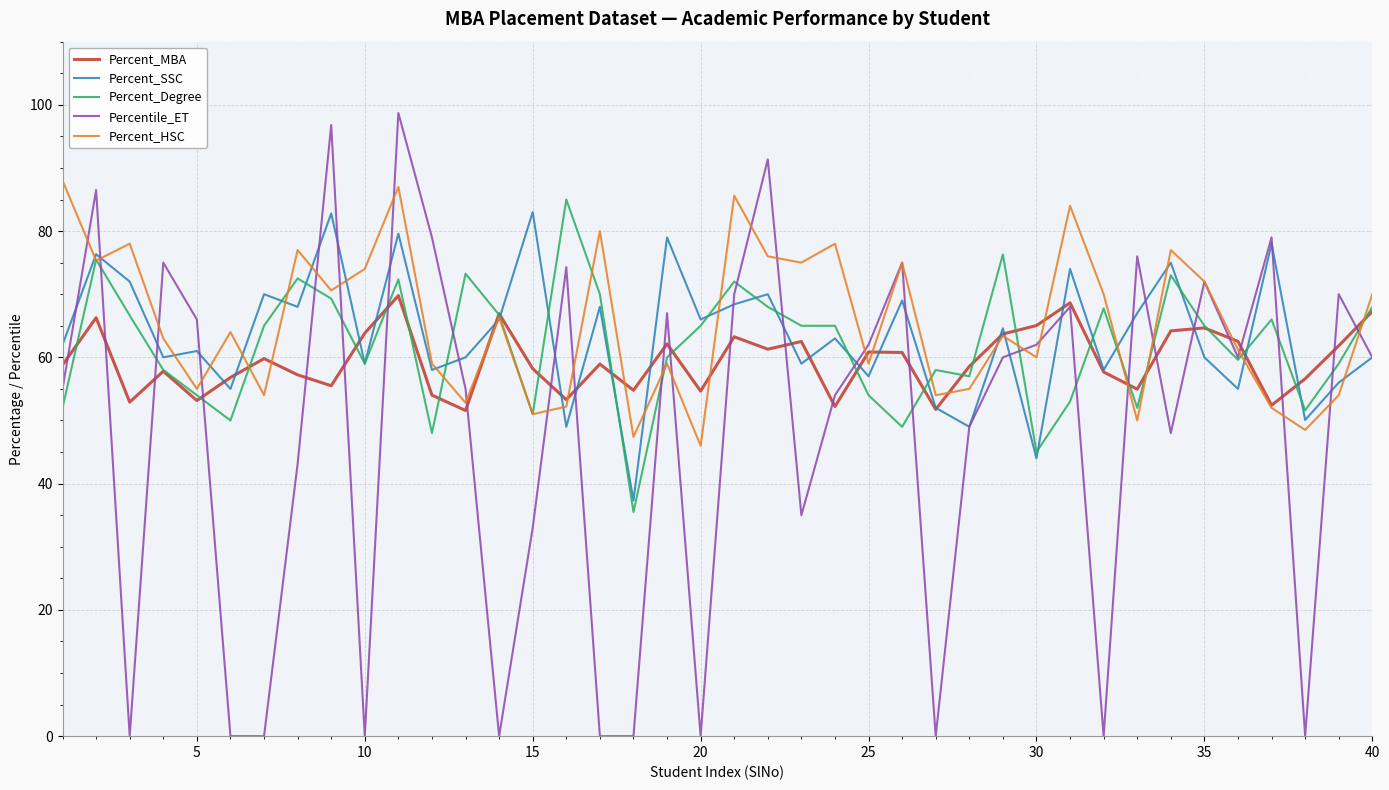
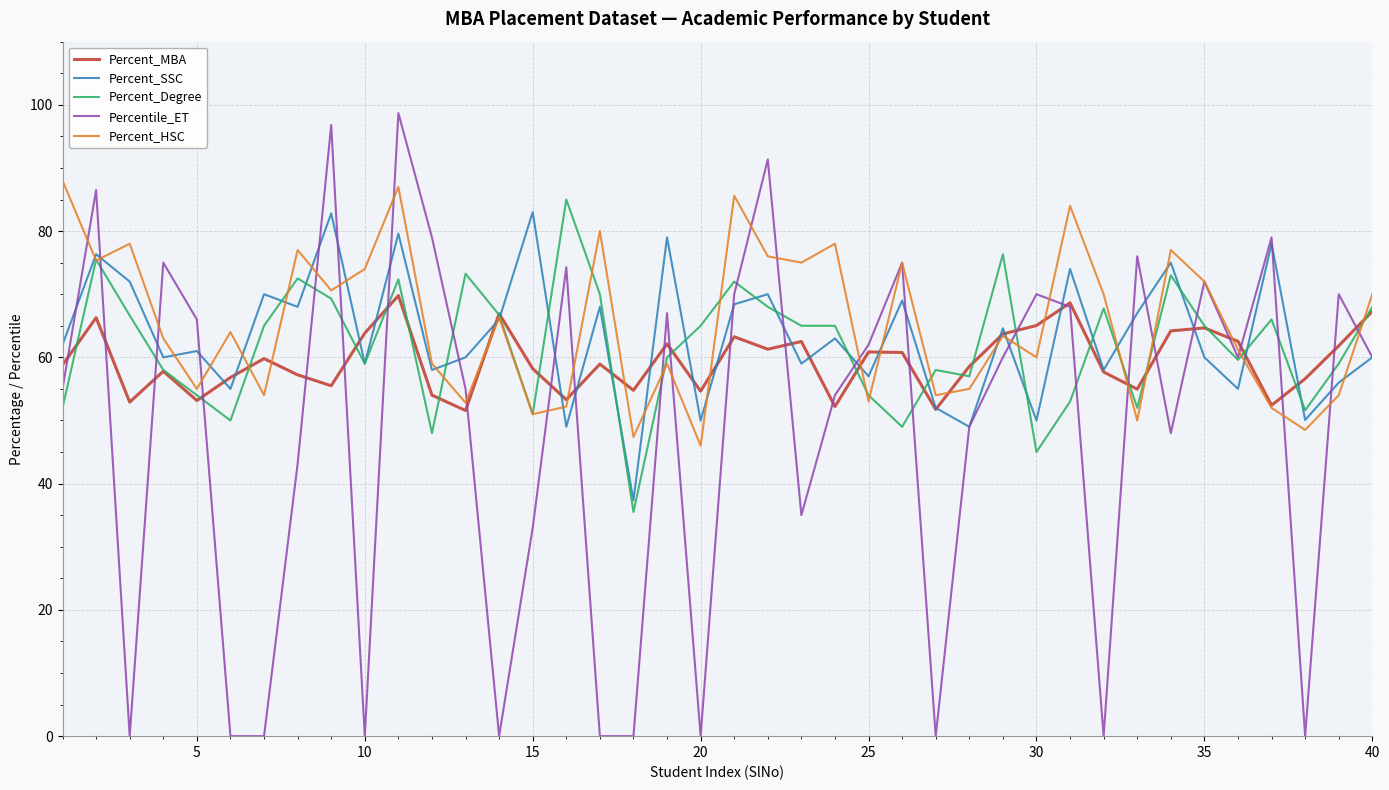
  {
    "Percent_MBA": {
      "5": 53,
      "10": 64,
      "15": 58,
      "20": 55,
      "25": 61,
      "30": 65,
      "40": 67
    },
    "Percent_SSC": {
      "5": 61,
      "15": 83,
-     "20": 66,
+     "20": 50,
      "25": 57,
-     "30": 44,
+     "30": 50,
      "35": 60
    },
    "Percent_Degree": {
      "5": 54,
      "20": 65,
      "25": 54,
      "30": 45,
      "40": 68
    },
    "Percentile_ET": {
      "5": 66,
      "10": 0,
      "15": 33,
      "20": 0,
      "25": 62,
-     "30": 62
+     "30": 70
    },
    "Percent_HSC": {
      "5": 55,
      "10": 74,
      "20": 46,
-     "25": 59,
+     "25": 53,
      "30": 60,
      "40": 70
    }
  }
